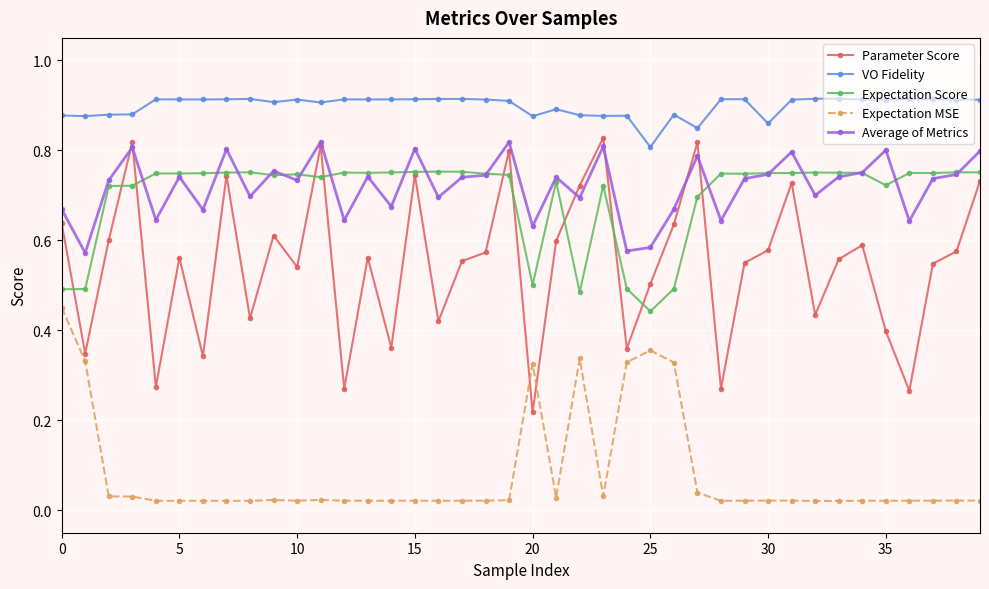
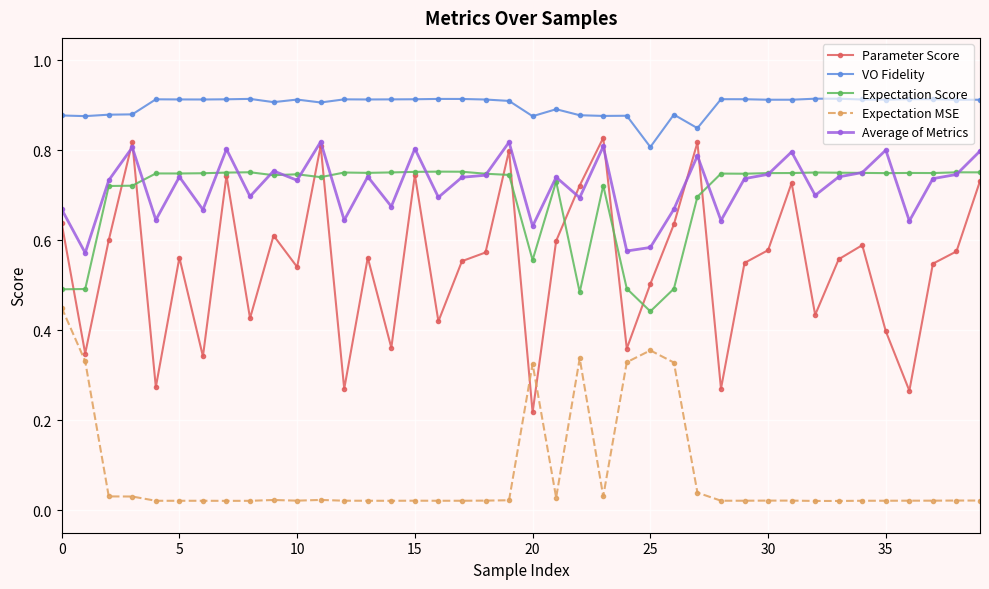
  {
    "Parameter Score": {
      "0": 0.64,
      "5": 0.56,
      "10": 0.54,
      "15": 0.75,
      "20": 0.22,
      "25": 0.50,
      "30": 0.58,
      "35": 0.40
    },
    "VO Fidelity": {
      "0": 0.88,
      "5": 0.91,
      "10": 0.91,
      "15": 0.91,
      "20": 0.88,
      "25": 0.81,
-     "30": 0.86
+     "30": 0.91
    },
    "Expectation Score": {
      "0": 0.49,
      "5": 0.75,
      "10": 0.75,
      "15": 0.75,
-     "20": 0.50,
+     "20": 0.56,
      "25": 0.44,
-     "35": 0.72
+     "35": 0.75
    },
    "Expectation MSE": {
      "0": 0.45,
      "5": 0.02,
      "10": 0.02,
      "15": 0.02,
      "20": 0.33,
      "25": 0.36,
      "30": 0.02,
      "35": 0.02
    },
    "Average of Metrics": {
      "0": 0.67,
      "5": 0.74,
      "10": 0.73,
      "15": 0.80,
      "20": 0.63,
      "25": 0.58,
      "35": 0.80
    }
  }
